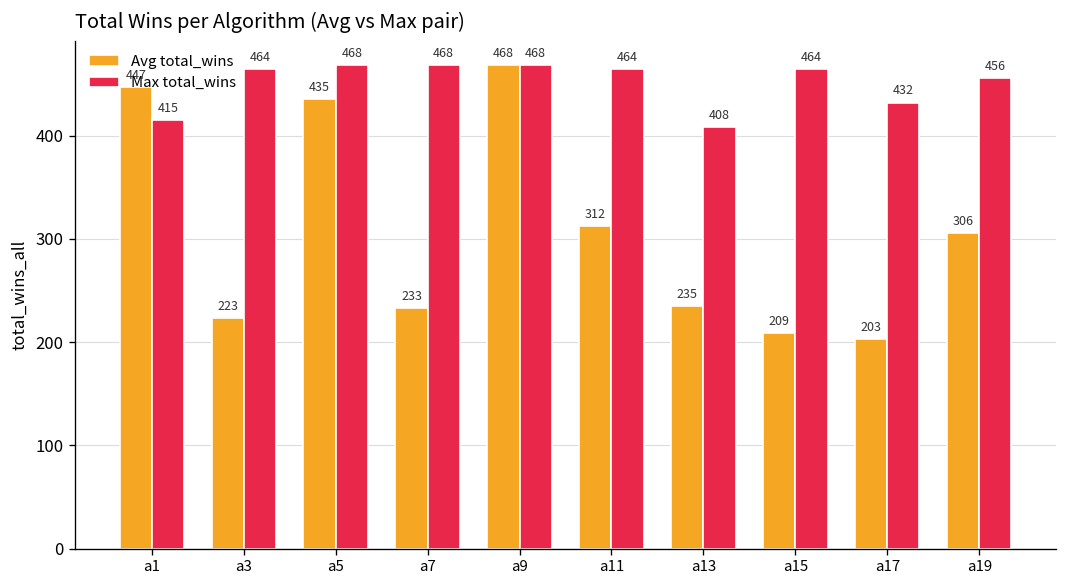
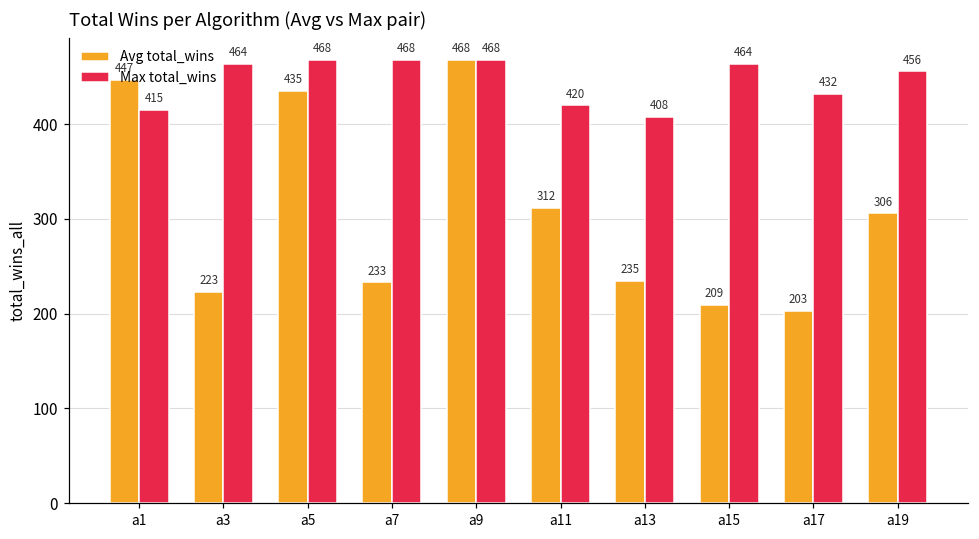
  {
    "Avg total_wins": {
      "a1": 447,
      "a3": 223,
      "a5": 435,
      "a7": 233,
      "a9": 468,
      "a11": 312,
      "a13": 235,
      "a15": 209,
      "a17": 203,
      "a19": 306
    },
    "Max total_wins": {
      "a1": 415,
      "a3": 464,
      "a5": 468,
      "a7": 468,
      "a9": 468,
-     "a11": 464,
+     "a11": 420,
      "a13": 408,
      "a15": 464,
      "a17": 432,
      "a19": 456
    }
  }
